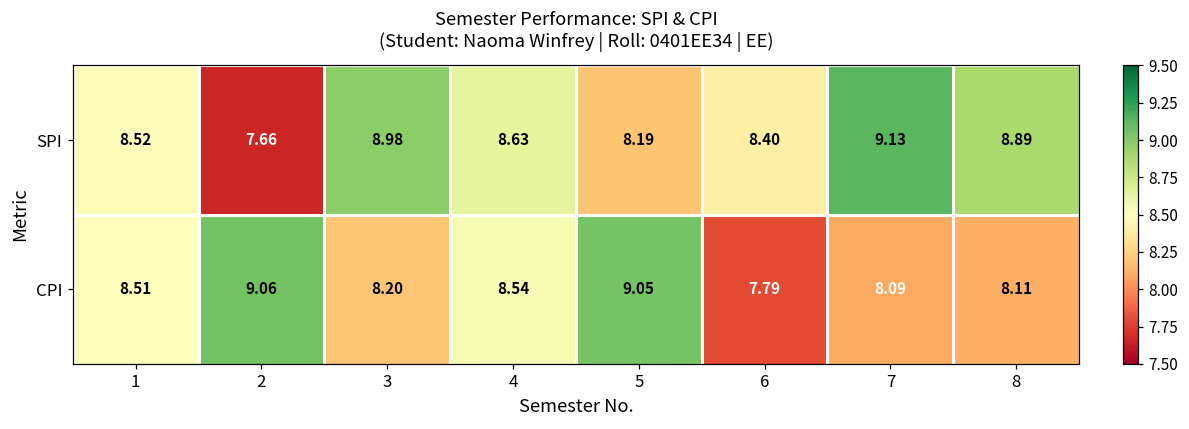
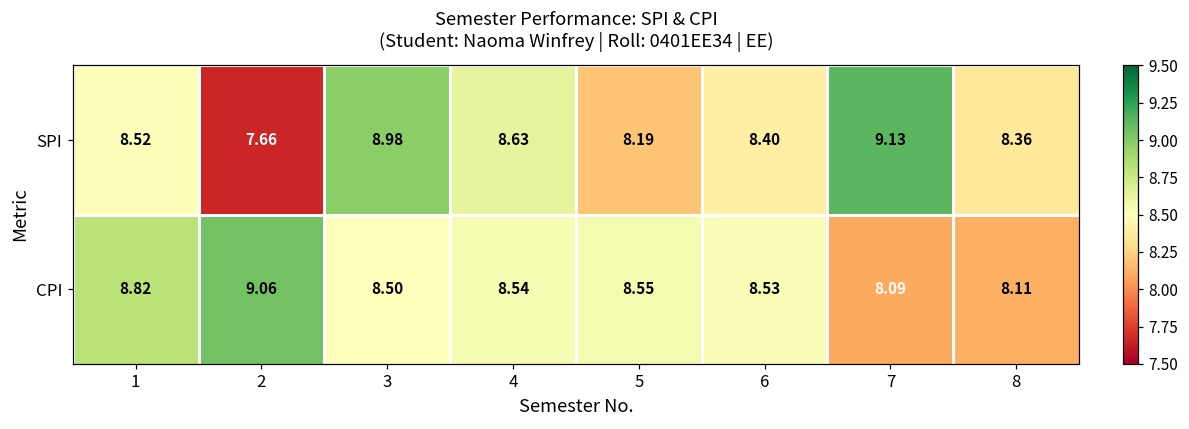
  {
    "SPI": {
      "1": 8.52,
      "2": 7.66,
      "3": 8.98,
      "4": 8.63,
      "5": 8.19,
      "6": 8.40,
      "7": 9.13,
-     "8": 8.89
+     "8": 8.36
    },
    "CPI": {
-     "1": 8.51,
+     "1": 8.82,
      "2": 9.06,
-     "3": 8.20,
+     "3": 8.50,
      "4": 8.54,
-     "5": 9.05,
-     "6": 7.79,
+     "5": 8.55,
+     "6": 8.53,
      "7": 8.09,
      "8": 8.11
    }
  }
